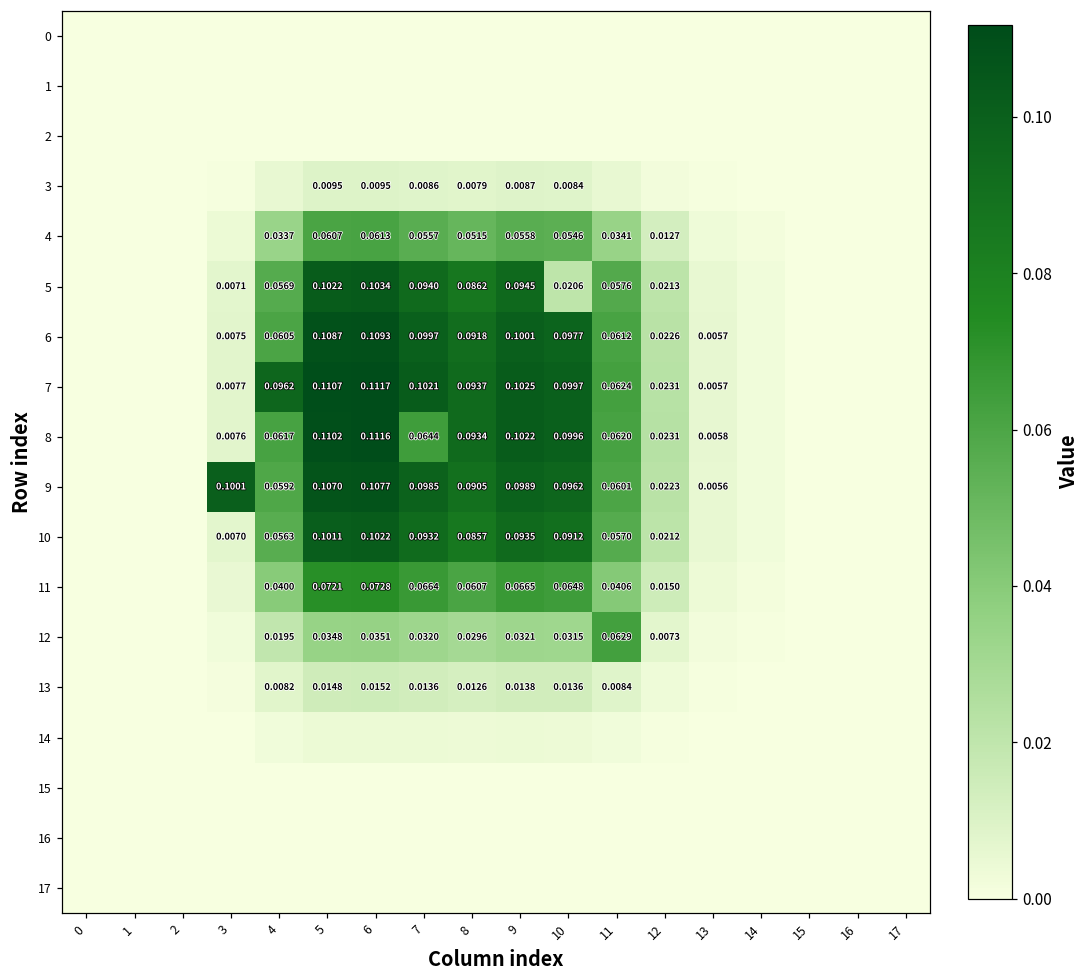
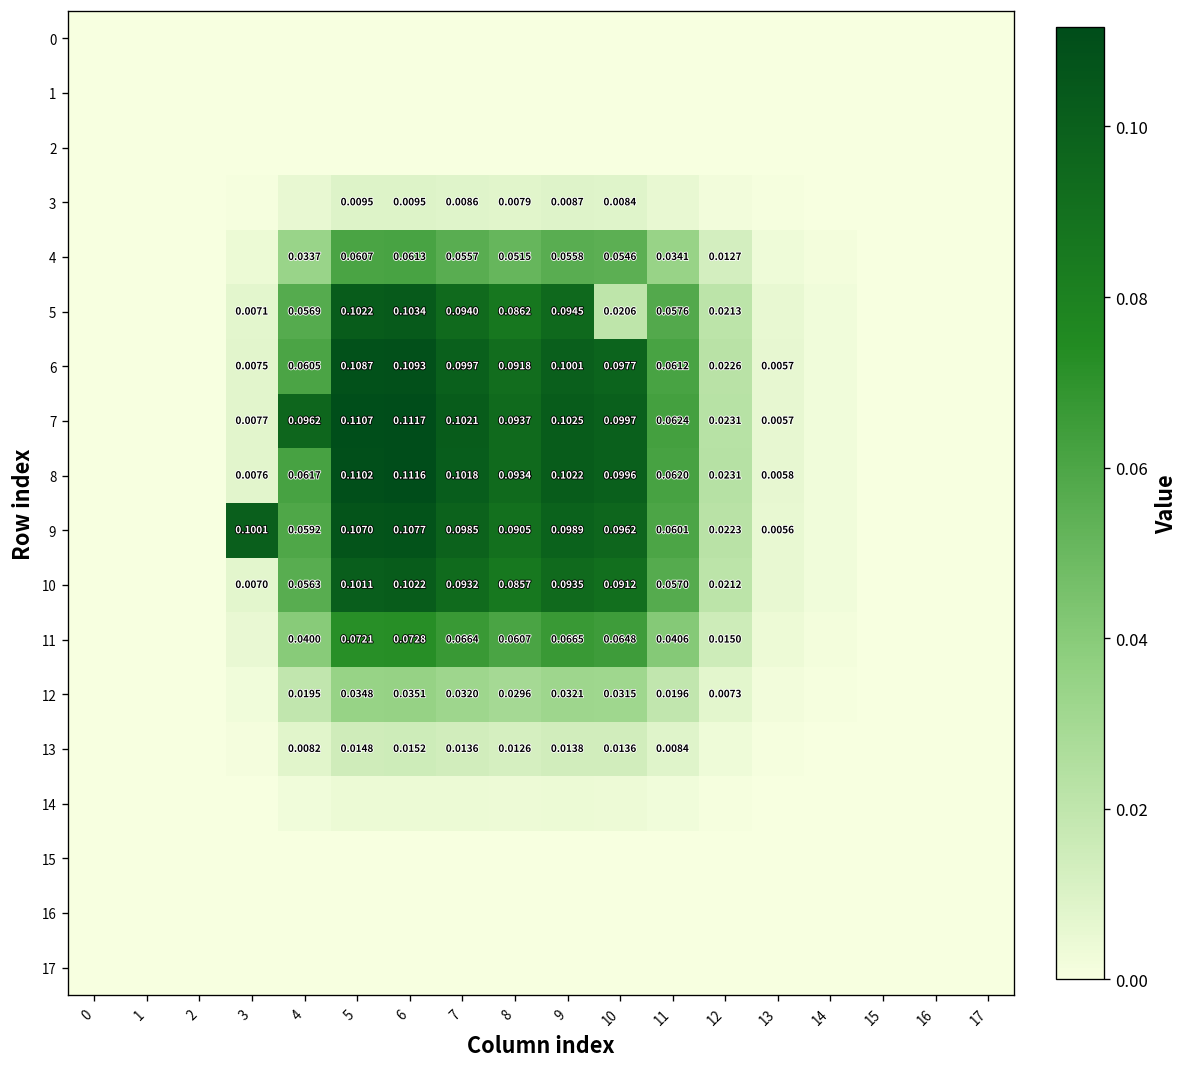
  {
    "3": {
      "5": 0.0095,
      "6": 0.0095,
      "7": 0.0086,
      "8": 0.0079,
      "9": 0.0087,
      "10": 0.0084
    },
    "4": {
      "4": 0.0337,
      "5": 0.0607,
      "6": 0.0613,
      "7": 0.0557,
      "8": 0.0515,
      "9": 0.0558,
      "10": 0.0546,
      "11": 0.0341,
      "12": 0.0127
    },
    "5": {
      "3": 0.0071,
      "4": 0.0569,
      "5": 0.1022,
      "6": 0.1034,
      "7": 0.0940,
      "8": 0.0862,
      "9": 0.0945,
      "10": 0.0206,
      "11": 0.0576,
      "12": 0.0213
    },
    "6": {
      "3": 0.0075,
      "4": 0.0605,
      "5": 0.1087,
      "6": 0.1093,
      "7": 0.0997,
      "8": 0.0918,
      "9": 0.1001,
      "10": 0.0977,
      "11": 0.0612,
      "12": 0.0226,
      "13": 0.0057
    },
    "7": {
      "3": 0.0077,
      "4": 0.0962,
      "5": 0.1107,
      "6": 0.1117,
      "7": 0.1021,
      "8": 0.0937,
      "9": 0.1025,
      "10": 0.0997,
      "11": 0.0624,
      "12": 0.0231,
      "13": 0.0057
    },
    "8": {
      "3": 0.0076,
      "4": 0.0617,
      "5": 0.1102,
      "6": 0.1116,
-     "7": 0.0644,
+     "7": 0.1018,
      "8": 0.0934,
      "9": 0.1022,
      "10": 0.0996,
      "11": 0.0620,
      "12": 0.0231,
      "13": 0.0058
    },
    "9": {
      "3": 0.1001,
      "4": 0.0592,
      "5": 0.1070,
      "6": 0.1077,
      "7": 0.0985,
      "8": 0.0905,
      "9": 0.0989,
      "10": 0.0962,
      "11": 0.0601,
      "12": 0.0223,
      "13": 0.0056
    },
    "10": {
      "3": 0.0070,
      "4": 0.0563,
      "5": 0.1011,
      "6": 0.1022,
      "7": 0.0932,
      "8": 0.0857,
      "9": 0.0935,
      "10": 0.0912,
      "11": 0.0570,
      "12": 0.0212
    },
    "11": {
      "4": 0.0400,
      "5": 0.0721,
      "6": 0.0728,
      "7": 0.0664,
      "8": 0.0607,
      "9": 0.0665,
      "10": 0.0648,
      "11": 0.0406,
      "12": 0.0150
    },
    "12": {
      "4": 0.0195,
      "5": 0.0348,
      "6": 0.0351,
      "7": 0.0320,
      "8": 0.0296,
      "9": 0.0321,
      "10": 0.0315,
-     "11": 0.0629,
+     "11": 0.0196,
      "12": 0.0073
    },
    "13": {
      "4": 0.0082,
      "5": 0.0148,
      "6": 0.0152,
      "7": 0.0136,
      "8": 0.0126,
      "9": 0.0138,
      "10": 0.0136,
      "11": 0.0084
    }
  }
